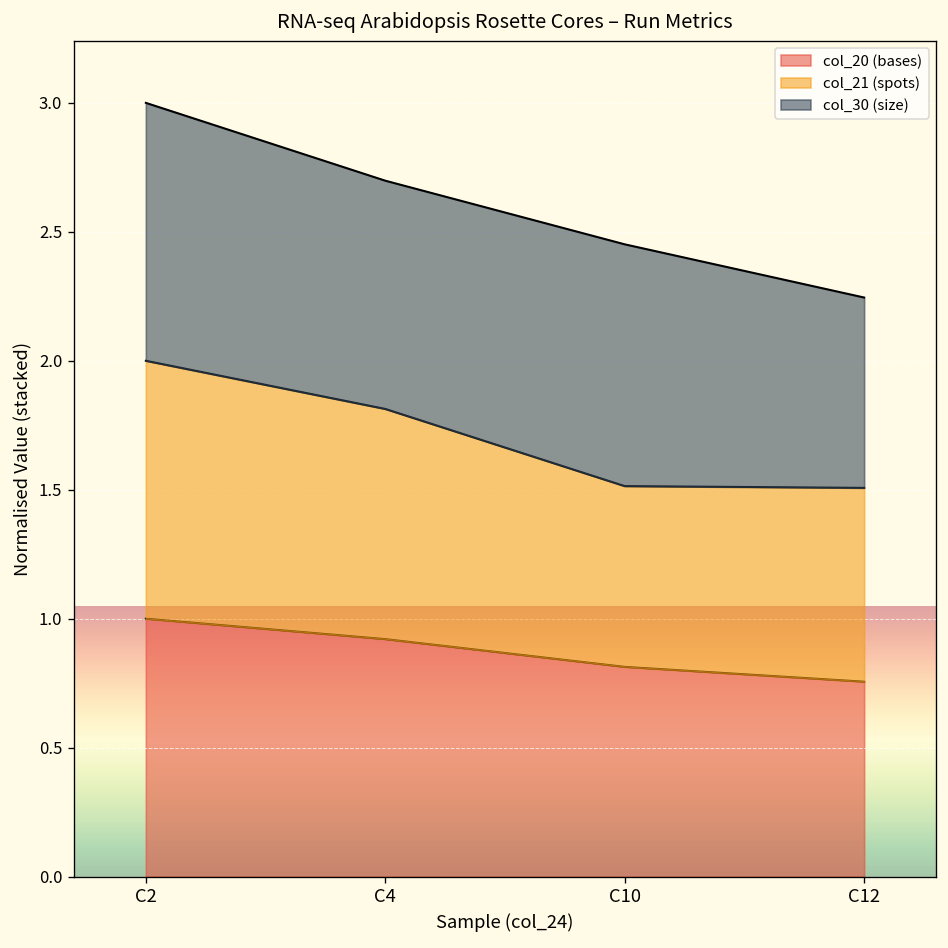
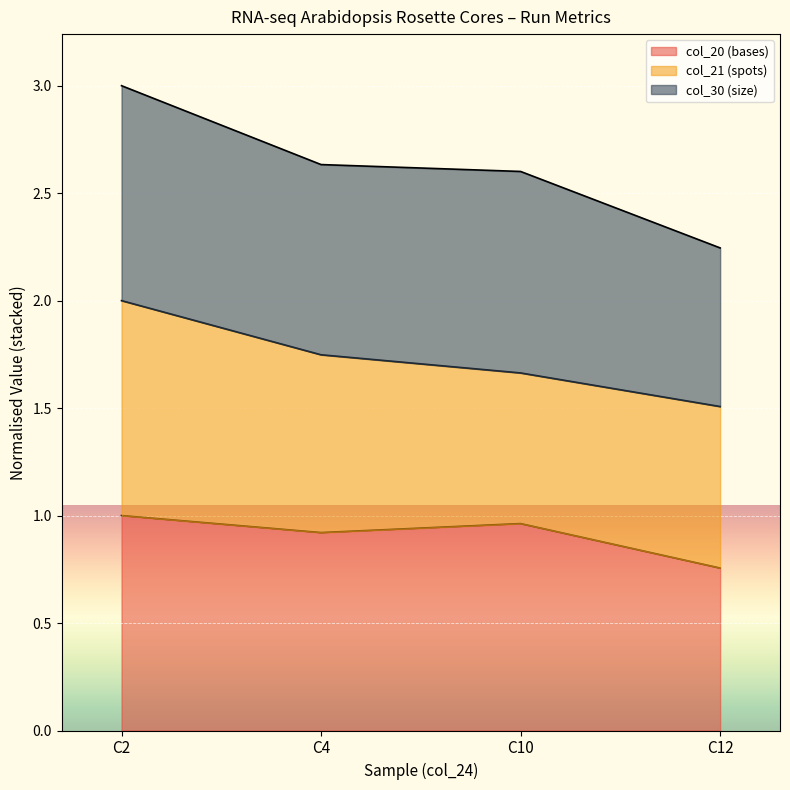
  {
    "col_20 (bases)": {
      "C2": 1.00,
      "C4": 0.92,
-     "C10": 0.81,
+     "C10": 0.96,
      "C12": 0.76
    },
    "col_21 (spots)": {
      "C2": 1.00,
-     "C4": 0.89,
+     "C4": 0.83,
      "C10": 0.70,
      "C12": 0.75
    },
    "col_30 (size)": {
      "C2": 1.00,
      "C4": 0.89,
      "C10": 0.94,
      "C12": 0.74
    }
  }
